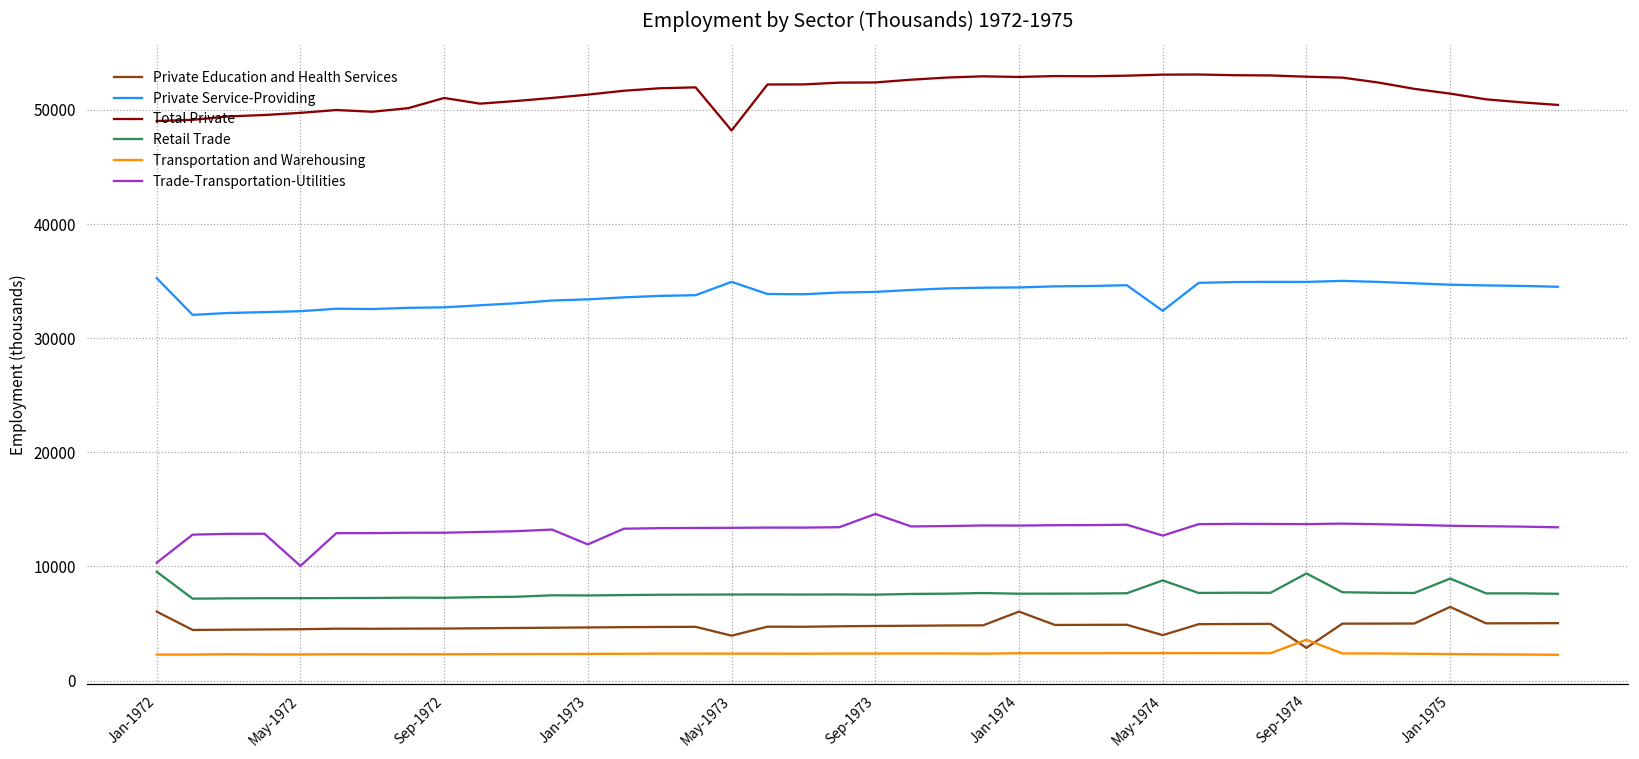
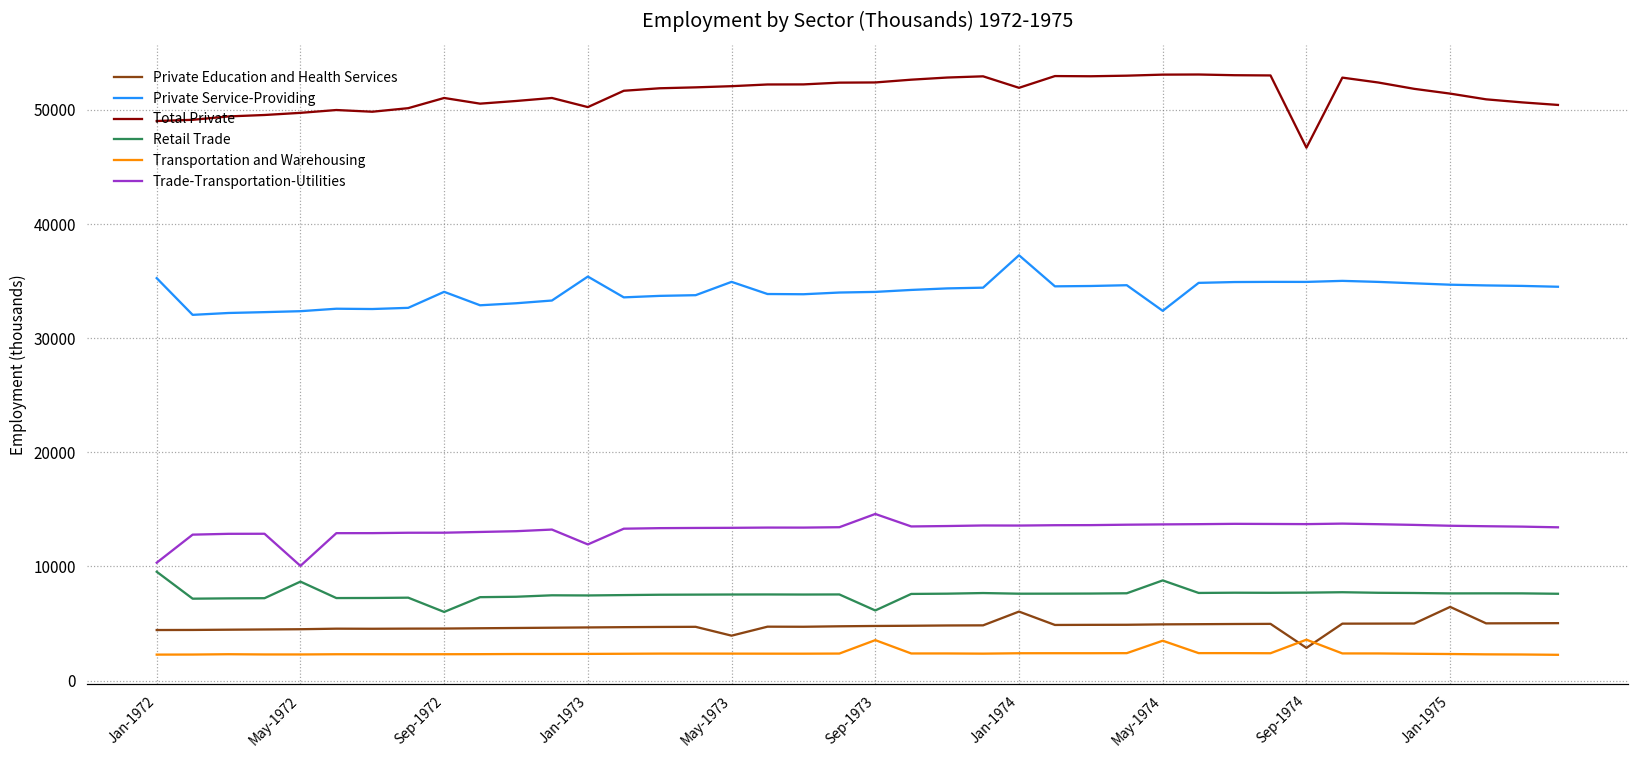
  {
    "Private Education and Health Services": {
-     "Jan-1972": 6000,
+     "Jan-1972": 4400,
      "May-1972": 4500,
      "Sep-1972": 4600,
      "Jan-1973": 4700,
      "May-1973": 3900,
      "Sep-1973": 4800,
      "Jan-1974": 6000,
-     "May-1974": 4000,
+     "May-1974": 4900,
      "Sep-1974": 2900,
      "Jan-1975": 6500
    },
    "Private Service-Providing": {
      "Jan-1972": 35300,
      "May-1972": 32400,
-     "Sep-1972": 32700,
-     "Jan-1973": 33400,
+     "Sep-1972": 34100,
+     "Jan-1973": 35400,
      "May-1973": 34900,
      "Sep-1973": 34100,
-     "Jan-1974": 34500,
+     "Jan-1974": 37300,
      "May-1974": 32400,
      "Sep-1974": 34900,
      "Jan-1975": 34700
    },
    "Total Private": {
      "Jan-1972": 49000,
      "May-1972": 49700,
      "Sep-1972": 51100,
-     "Jan-1973": 51300,
-     "May-1973": 48200,
+     "Jan-1973": 50300,
+     "May-1973": 52100,
      "Sep-1973": 52400,
-     "Jan-1974": 52900,
+     "Jan-1974": 51900,
      "May-1974": 53100,
-     "Sep-1974": 52900,
+     "Sep-1974": 46700,
      "Jan-1975": 51400
    },
    "Retail Trade": {
      "Jan-1972": 9500,
-     "May-1972": 7200,
-     "Sep-1972": 7300,
+     "May-1972": 8700,
+     "Sep-1972": 6000,
      "Jan-1973": 7500,
      "May-1973": 7500,
-     "Sep-1973": 7500,
+     "Sep-1973": 6100,
      "Jan-1974": 7600,
      "May-1974": 8800,
-     "Sep-1974": 9400,
-     "Jan-1975": 8900
+     "Sep-1974": 7700,
+     "Jan-1975": 7600
    },
    "Transportation and Warehousing": {
      "Jan-1972": 2300,
      "May-1972": 2300,
      "Sep-1972": 2300,
      "Jan-1973": 2300,
      "May-1973": 2400,
-     "Sep-1973": 2400,
+     "Sep-1973": 3500,
      "Jan-1974": 2400,
-     "May-1974": 2400,
+     "May-1974": 3500,
      "Sep-1974": 3600,
      "Jan-1975": 2300
    },
    "Trade-Transportation-Utilities": {
      "Jan-1972": 10300,
      "May-1972": 10100,
      "Sep-1972": 13000,
      "Jan-1973": 11900,
      "May-1973": 13400,
      "Sep-1973": 14600,
      "Jan-1974": 13600,
-     "May-1974": 12700,
+     "May-1974": 13700,
      "Sep-1974": 13700,
      "Jan-1975": 13600
    }
  }
